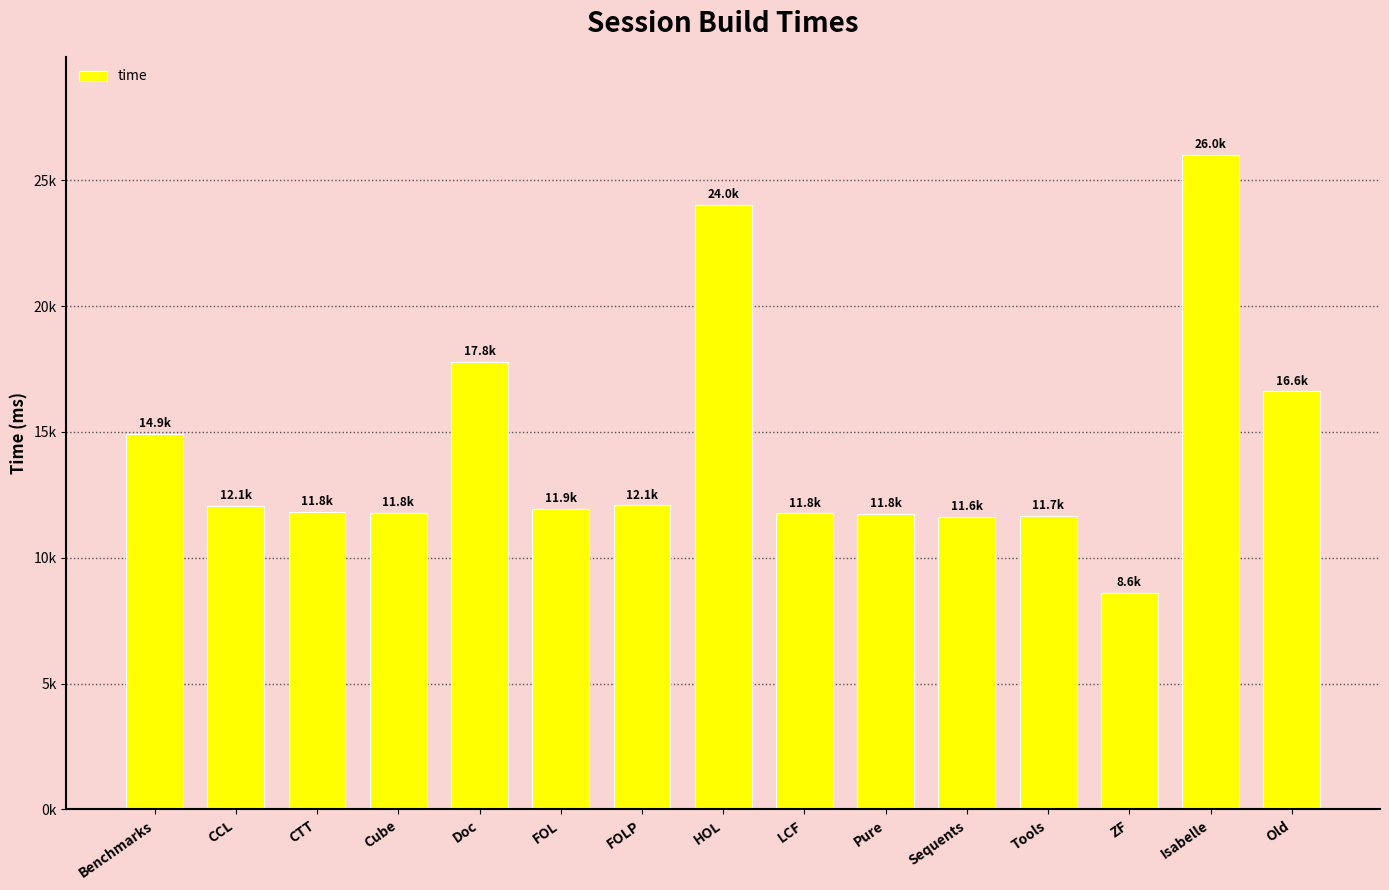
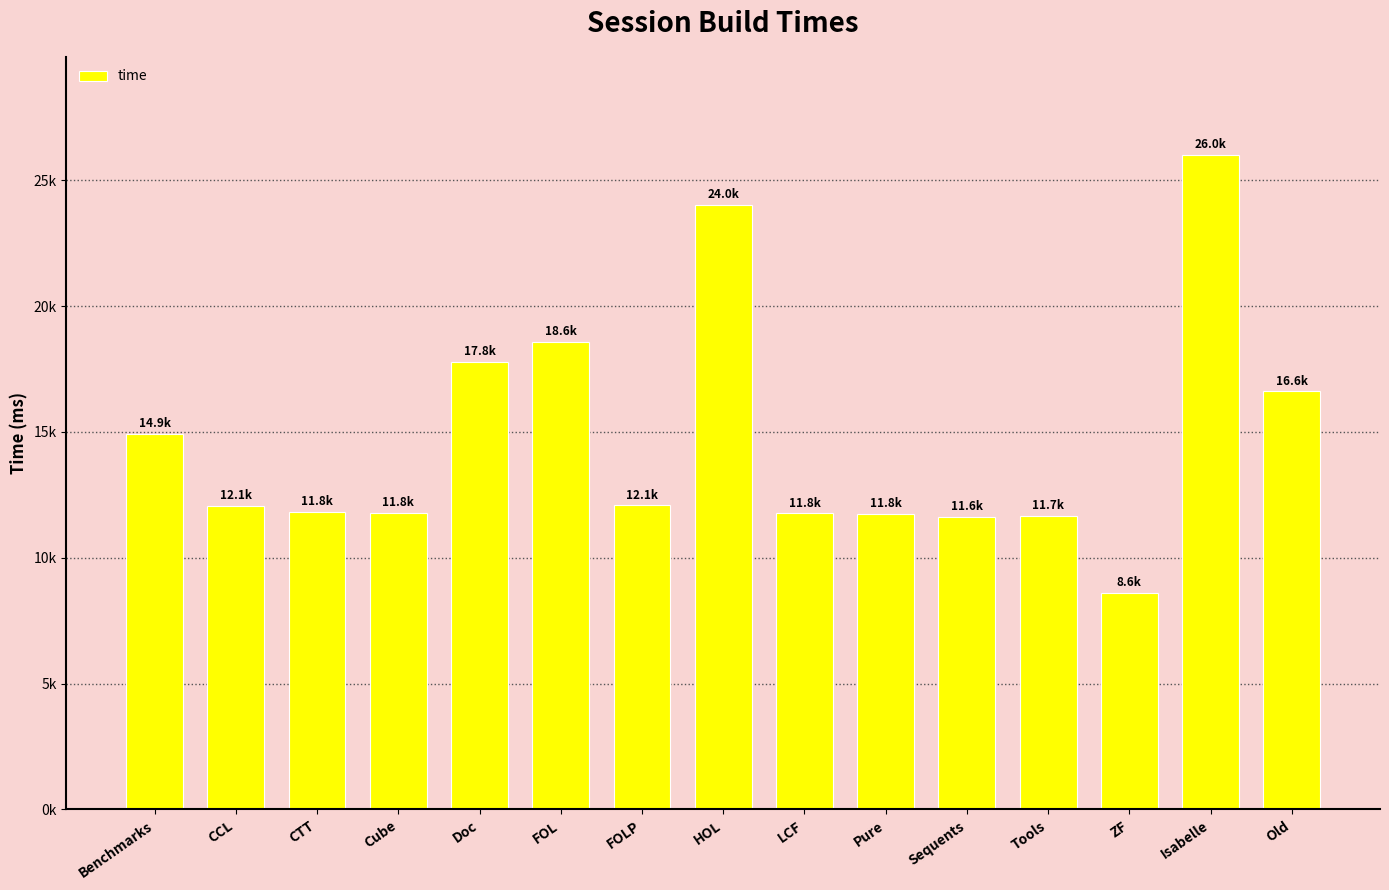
  {
    "Benchmarks": "14.9k",
    "CCL": "12.1k",
    "CTT": "11.8k",
    "Cube": "11.8k",
    "Doc": "17.8k",
-   "FOL": "11.9k",
+   "FOL": "18.6k",
    "FOLP": "12.1k",
    "HOL": "24.0k",
    "LCF": "11.8k",
    "Pure": "11.8k",
    "Sequents": "11.6k",
    "Tools": "11.7k",
    "ZF": "8.6k",
    "Isabelle": "26.0k",
    "Old": "16.6k"
  }
